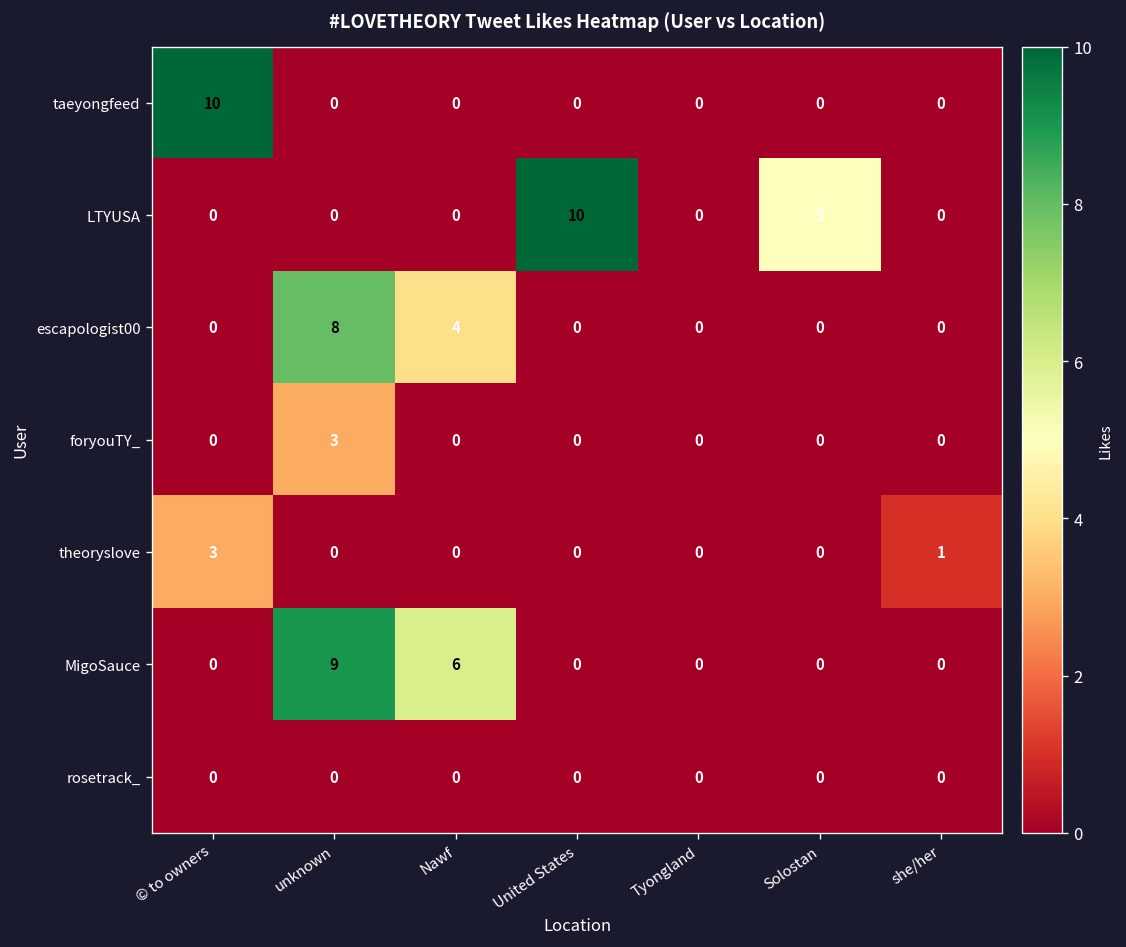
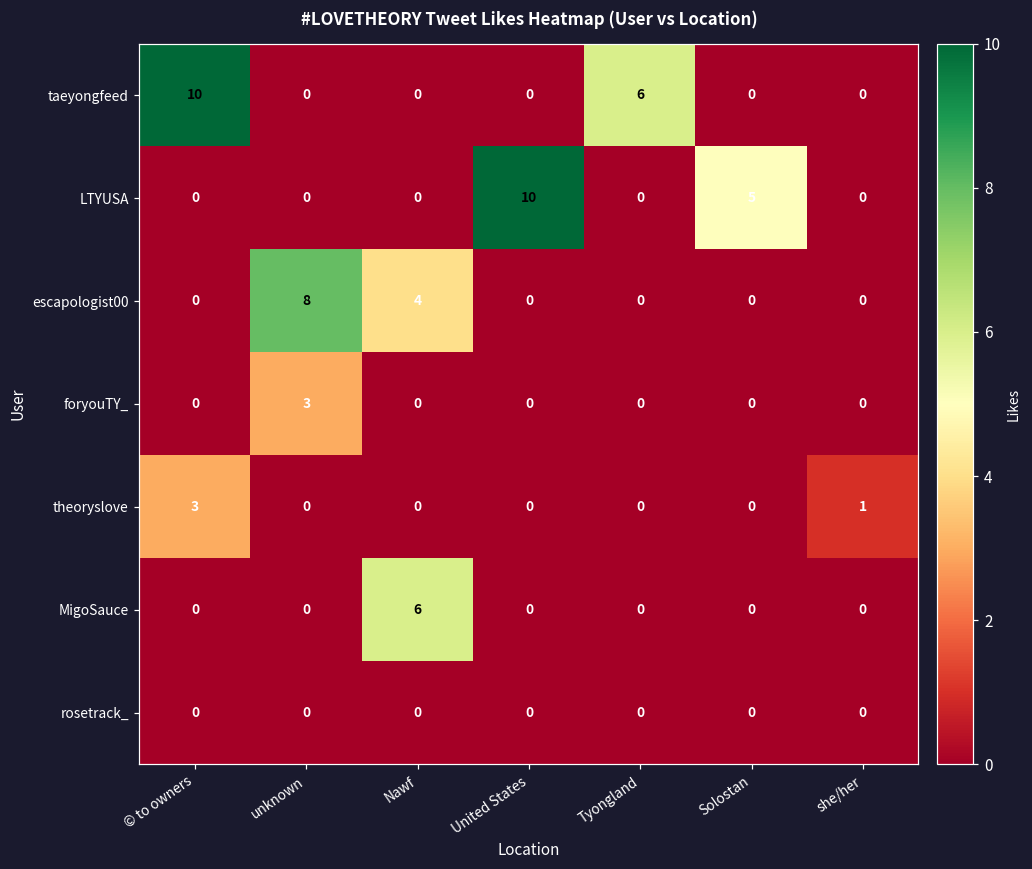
  {
    "taeyongfeed": {
      "© to owners": 10,
      "unknown": 0,
      "Nawf": 0,
      "United States": 0,
-     "Tyongland": 0,
+     "Tyongland": 6,
      "Solostan": 0,
      "she/her": 0
    },
    "LTYUSA": {
      "© to owners": 0,
      "unknown": 0,
      "Nawf": 0,
      "United States": 10,
      "Tyongland": 0,
      "Solostan": 5,
      "she/her": 0
    },
    "escapologist00": {
      "© to owners": 0,
      "unknown": 8,
      "Nawf": 4,
      "United States": 0,
      "Tyongland": 0,
      "Solostan": 0,
      "she/her": 0
    },
    "foryouTY_": {
      "© to owners": 0,
      "unknown": 3,
      "Nawf": 0,
      "United States": 0,
      "Tyongland": 0,
      "Solostan": 0,
      "she/her": 0
    },
    "theoryslove": {
      "© to owners": 3,
      "unknown": 0,
      "Nawf": 0,
      "United States": 0,
      "Tyongland": 0,
      "Solostan": 0,
      "she/her": 1
    },
    "MigoSauce": {
      "© to owners": 0,
-     "unknown": 9,
+     "unknown": 0,
      "Nawf": 6,
      "United States": 0,
      "Tyongland": 0,
      "Solostan": 0,
      "she/her": 0
    },
    "rosetrack_": {
      "© to owners": 0,
      "unknown": 0,
      "Nawf": 0,
      "United States": 0,
      "Tyongland": 0,
      "Solostan": 0,
      "she/her": 0
    }
  }
